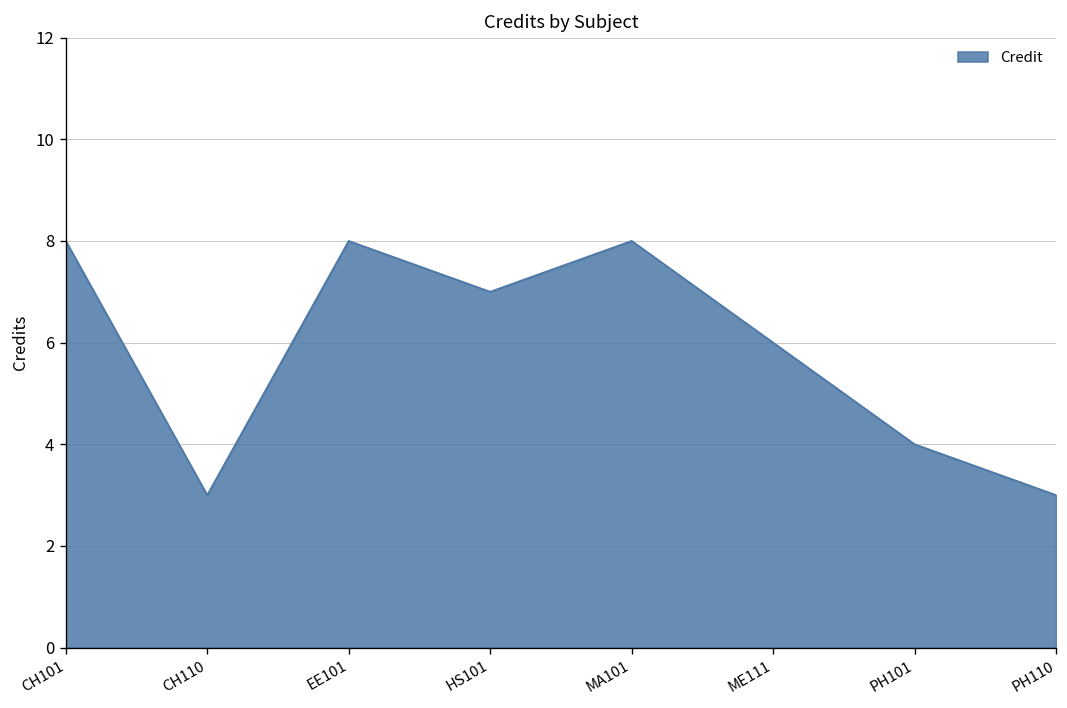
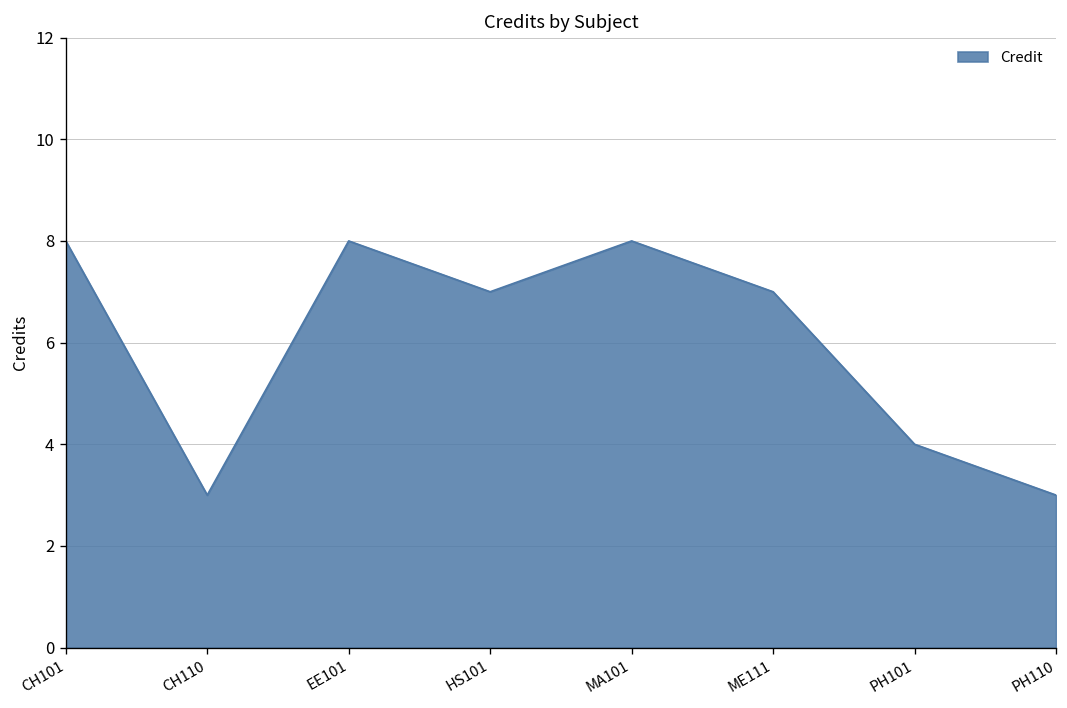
  {
    "CH101": 8,
    "CH110": 3,
    "EE101": 8,
    "HS101": 7,
    "MA101": 8,
-   "ME111": 6,
+   "ME111": 7,
    "PH101": 4,
    "PH110": 3
  }
